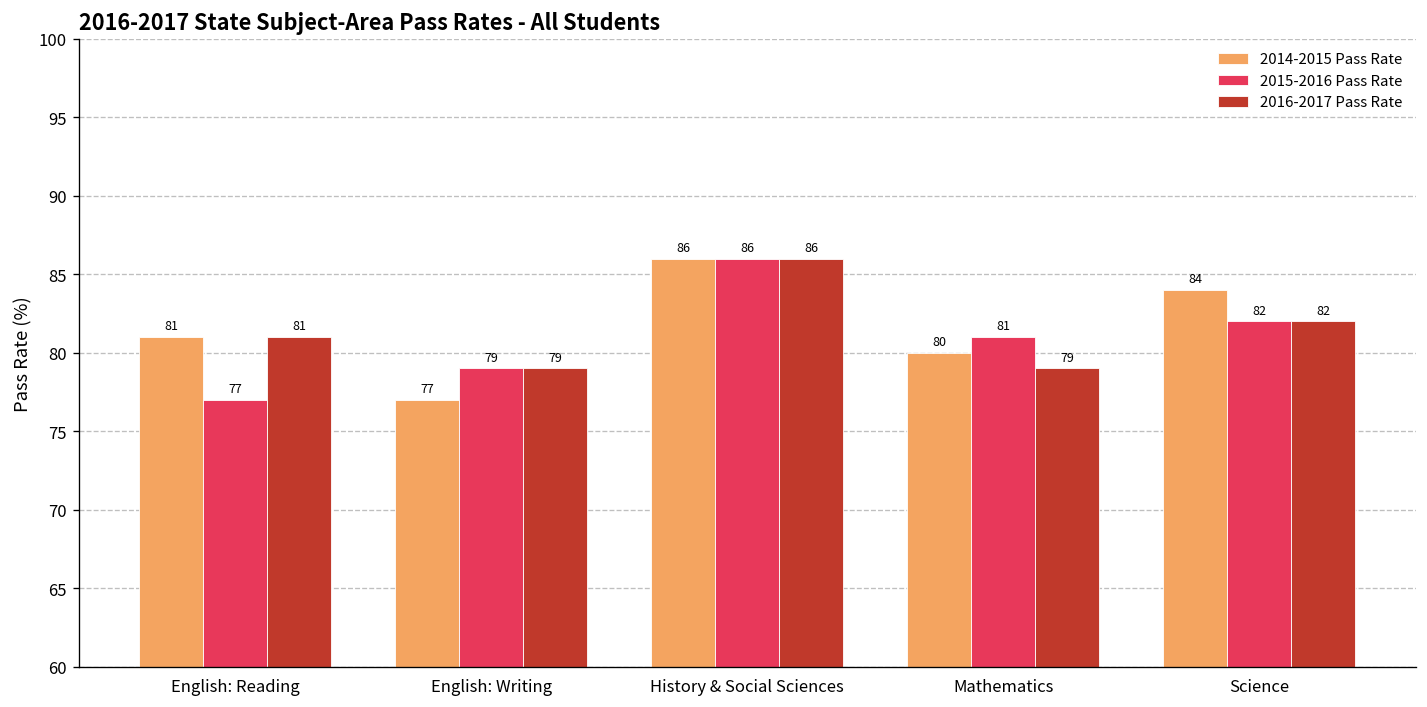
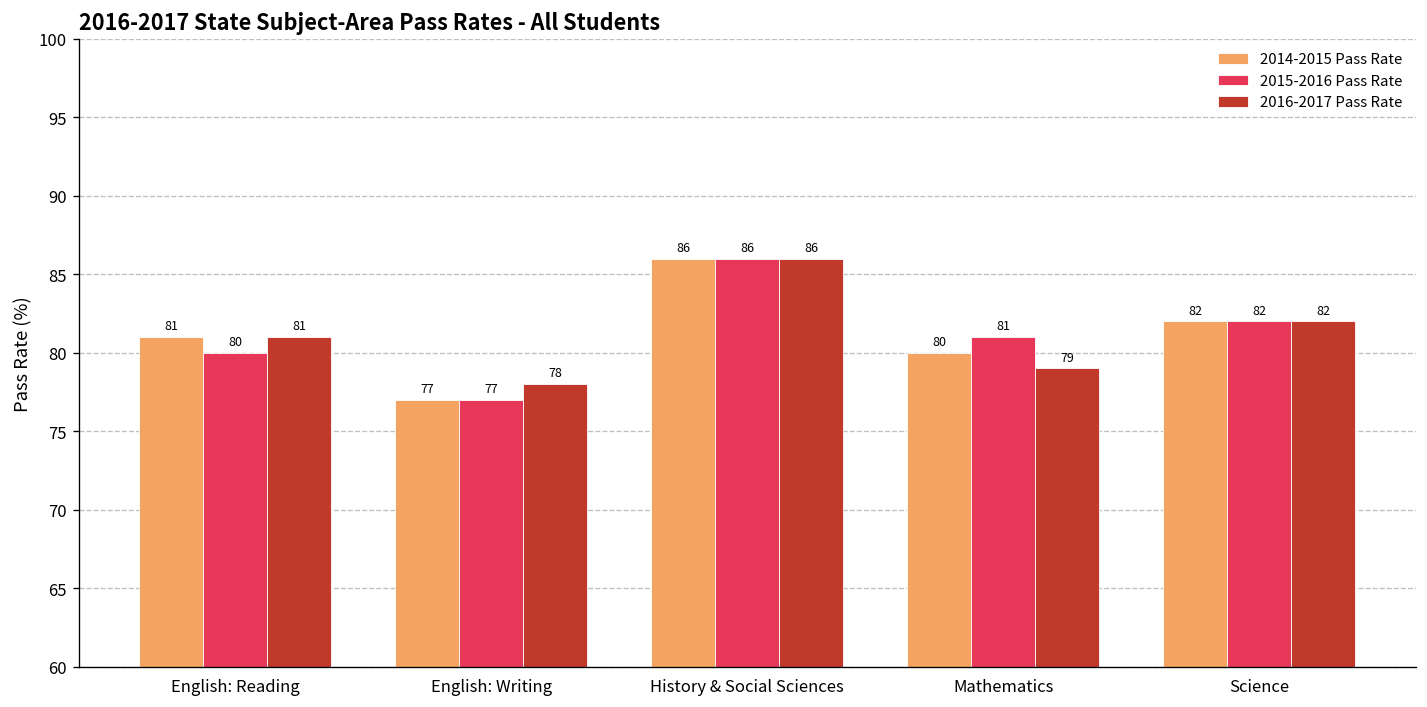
  {
    "2014-2015 Pass Rate": {
      "English: Reading": 81,
      "English: Writing": 77,
      "History & Social Sciences": 86,
      "Mathematics": 80,
-     "Science": 84
+     "Science": 82
    },
    "2015-2016 Pass Rate": {
-     "English: Reading": 77,
-     "English: Writing": 79,
+     "English: Reading": 80,
+     "English: Writing": 77,
      "History & Social Sciences": 86,
      "Mathematics": 81,
      "Science": 82
    },
    "2016-2017 Pass Rate": {
      "English: Reading": 81,
-     "English: Writing": 79,
+     "English: Writing": 78,
      "History & Social Sciences": 86,
      "Mathematics": 79,
      "Science": 82
    }
  }
